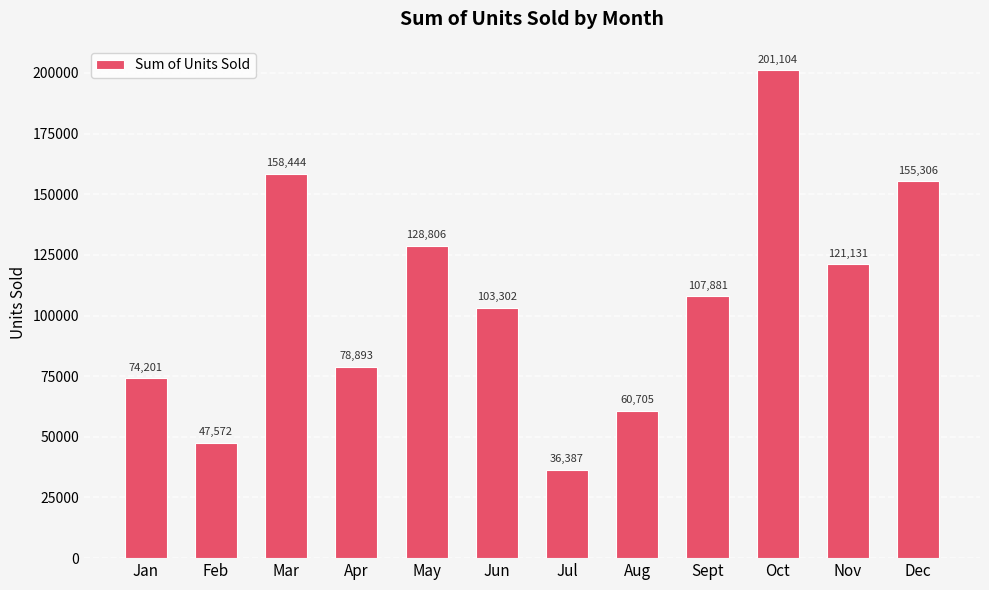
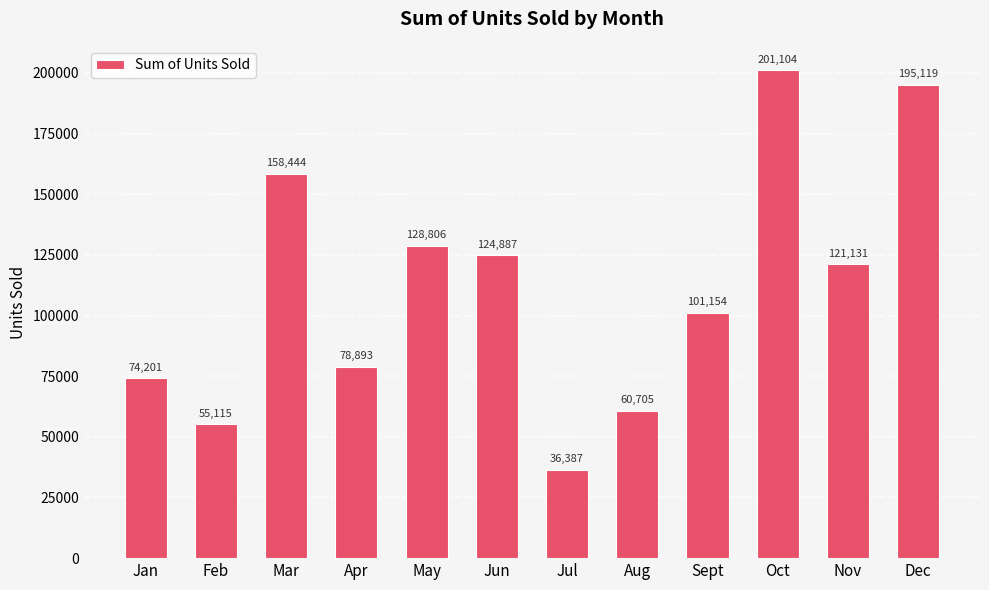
  {
    "Jan": "74,201",
-   "Feb": "47,572",
+   "Feb": "55,115",
    "Mar": "158,444",
    "Apr": "78,893",
    "May": "128,806",
-   "Jun": "103,302",
+   "Jun": "124,887",
    "Jul": "36,387",
    "Aug": "60,705",
-   "Sept": "107,881",
+   "Sept": "101,154",
    "Oct": "201,104",
    "Nov": "121,131",
-   "Dec": "155,306"
+   "Dec": "195,119"
  }
